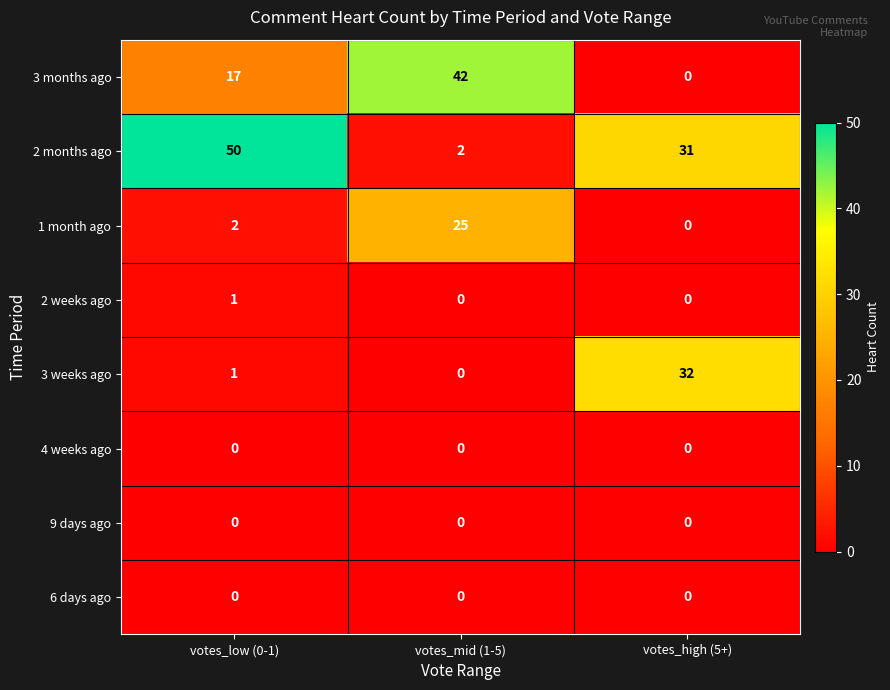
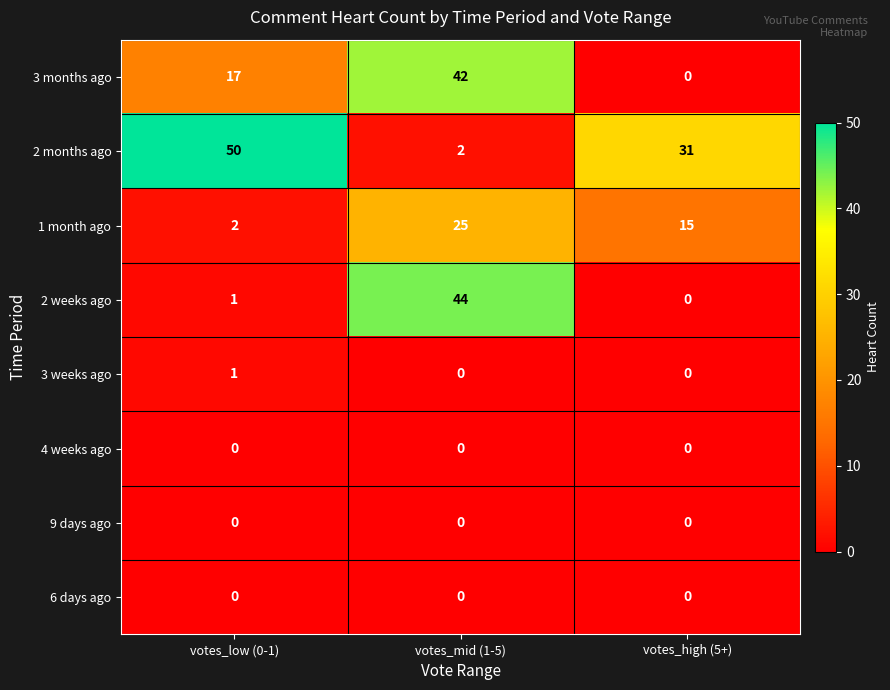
  {
    "3 months ago": {
      "votes_low (0-1)": 17,
      "votes_mid (1-5)": 42,
      "votes_high (5+)": 0
    },
    "2 months ago": {
      "votes_low (0-1)": 50,
      "votes_mid (1-5)": 2,
      "votes_high (5+)": 31
    },
    "1 month ago": {
      "votes_low (0-1)": 2,
      "votes_mid (1-5)": 25,
-     "votes_high (5+)": 0
+     "votes_high (5+)": 15
    },
    "2 weeks ago": {
      "votes_low (0-1)": 1,
-     "votes_mid (1-5)": 0,
+     "votes_mid (1-5)": 44,
      "votes_high (5+)": 0
    },
    "3 weeks ago": {
      "votes_low (0-1)": 1,
      "votes_mid (1-5)": 0,
-     "votes_high (5+)": 32
+     "votes_high (5+)": 0
    },
    "4 weeks ago": {
      "votes_low (0-1)": 0,
      "votes_mid (1-5)": 0,
      "votes_high (5+)": 0
    },
    "9 days ago": {
      "votes_low (0-1)": 0,
      "votes_mid (1-5)": 0,
      "votes_high (5+)": 0
    },
    "6 days ago": {
      "votes_low (0-1)": 0,
      "votes_mid (1-5)": 0,
      "votes_high (5+)": 0
    }
  }
